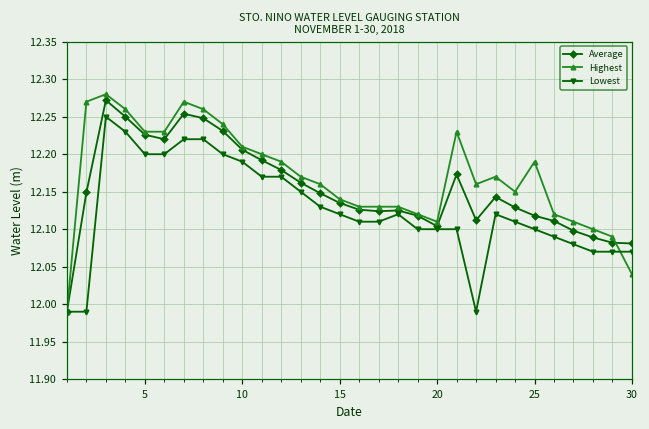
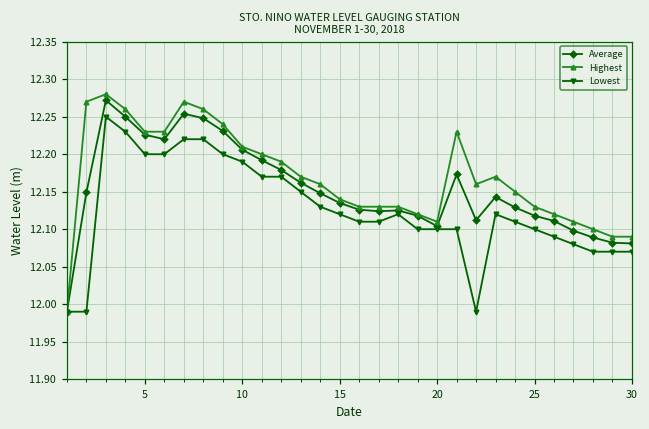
  {
    "Highest": {
      "5": 12.23,
      "10": 12.21,
      "15": 12.14,
      "20": 12.11,
-     "25": 12.19,
-     "30": 12.04
+     "25": 12.13,
+     "30": 12.09
    }
  }
